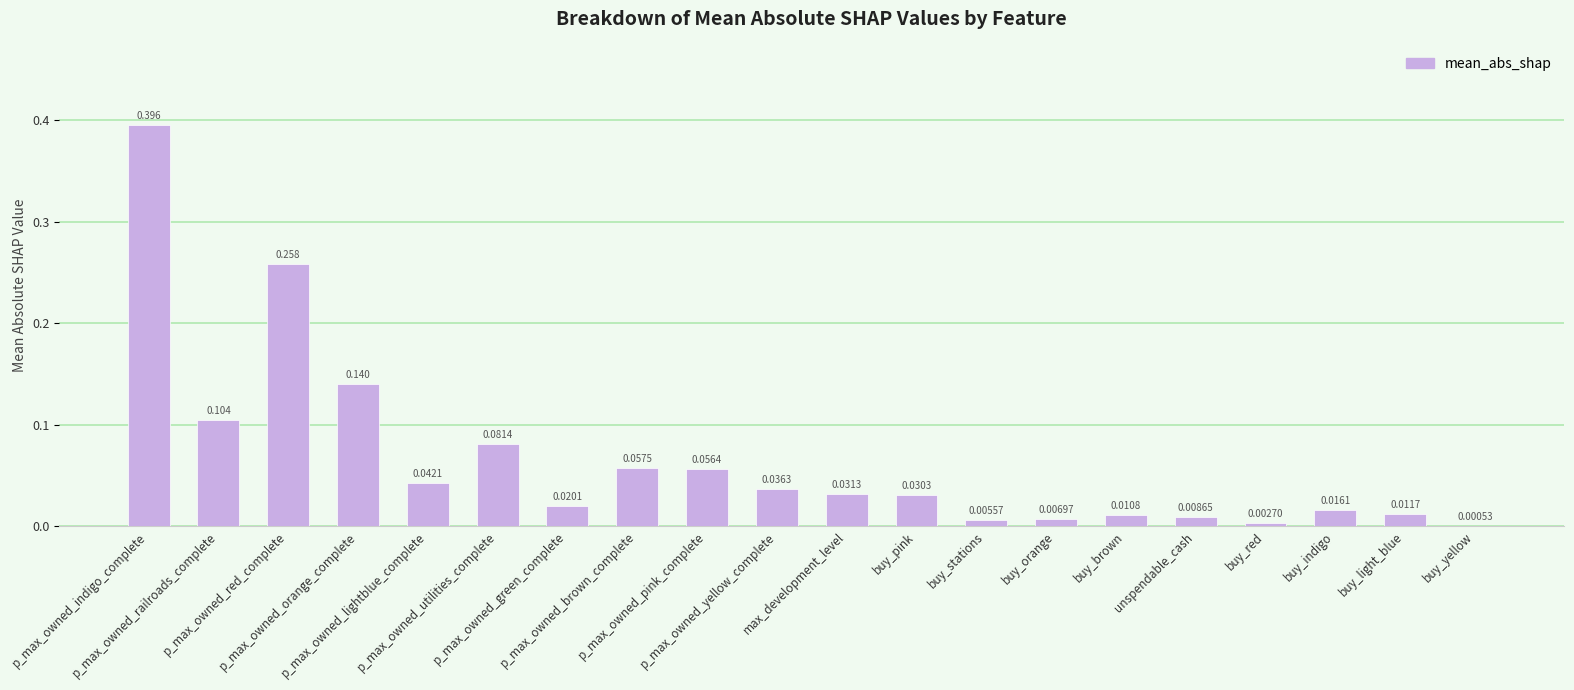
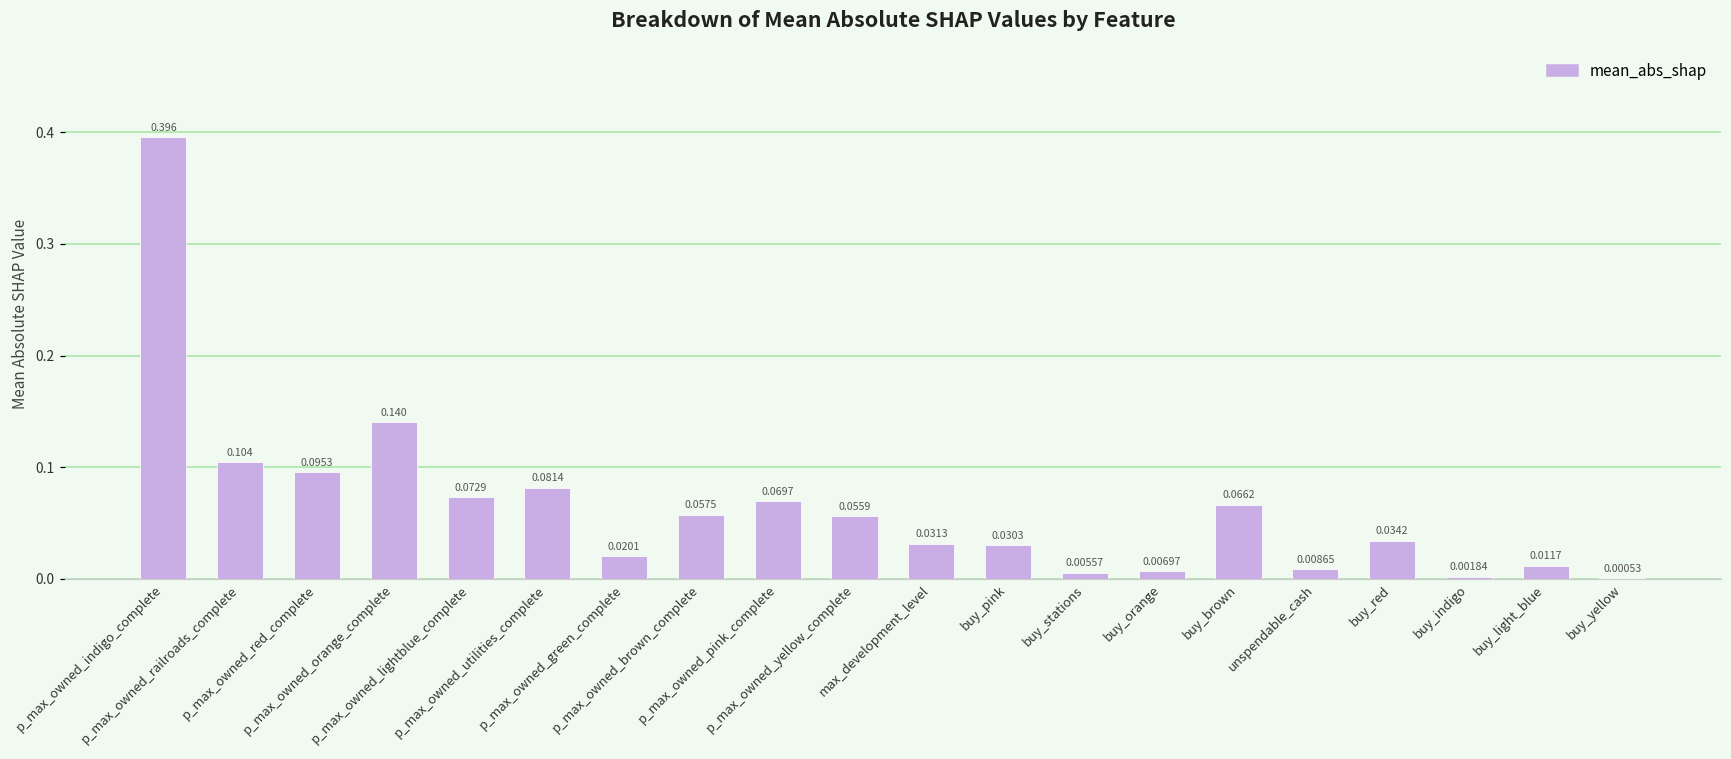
  {
    "p_max_owned_indigo_complete": 0.396,
    "p_max_owned_railroads_complete": 0.104,
-   "p_max_owned_red_complete": 0.258,
+   "p_max_owned_red_complete": 0.0953,
    "p_max_owned_orange_complete": 0.140,
-   "p_max_owned_lightblue_complete": 0.0421,
+   "p_max_owned_lightblue_complete": 0.0729,
    "p_max_owned_utilities_complete": 0.0814,
    "p_max_owned_green_complete": 0.0201,
    "p_max_owned_brown_complete": 0.0575,
-   "p_max_owned_pink_complete": 0.0564,
-   "p_max_owned_yellow_complete": 0.0363,
+   "p_max_owned_pink_complete": 0.0697,
+   "p_max_owned_yellow_complete": 0.0559,
    "max_development_level": 0.0313,
    "buy_pink": 0.0303,
    "buy_stations": 0.00557,
    "buy_orange": 0.00697,
-   "buy_brown": 0.0108,
+   "buy_brown": 0.0662,
    "unspendable_cash": 0.00865,
-   "buy_red": 0.00270,
-   "buy_indigo": 0.0161,
+   "buy_red": 0.0342,
+   "buy_indigo": 0.00184,
    "buy_light_blue": 0.0117,
    "buy_yellow": 0.00053
  }
